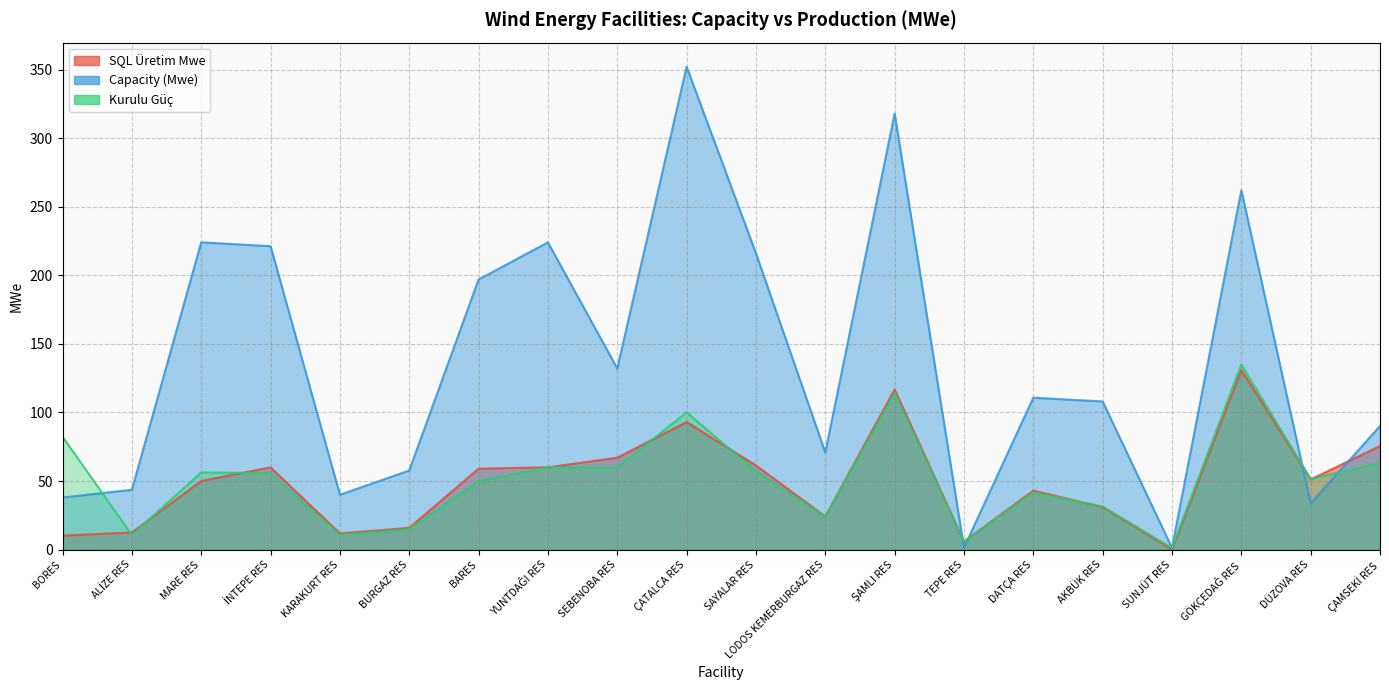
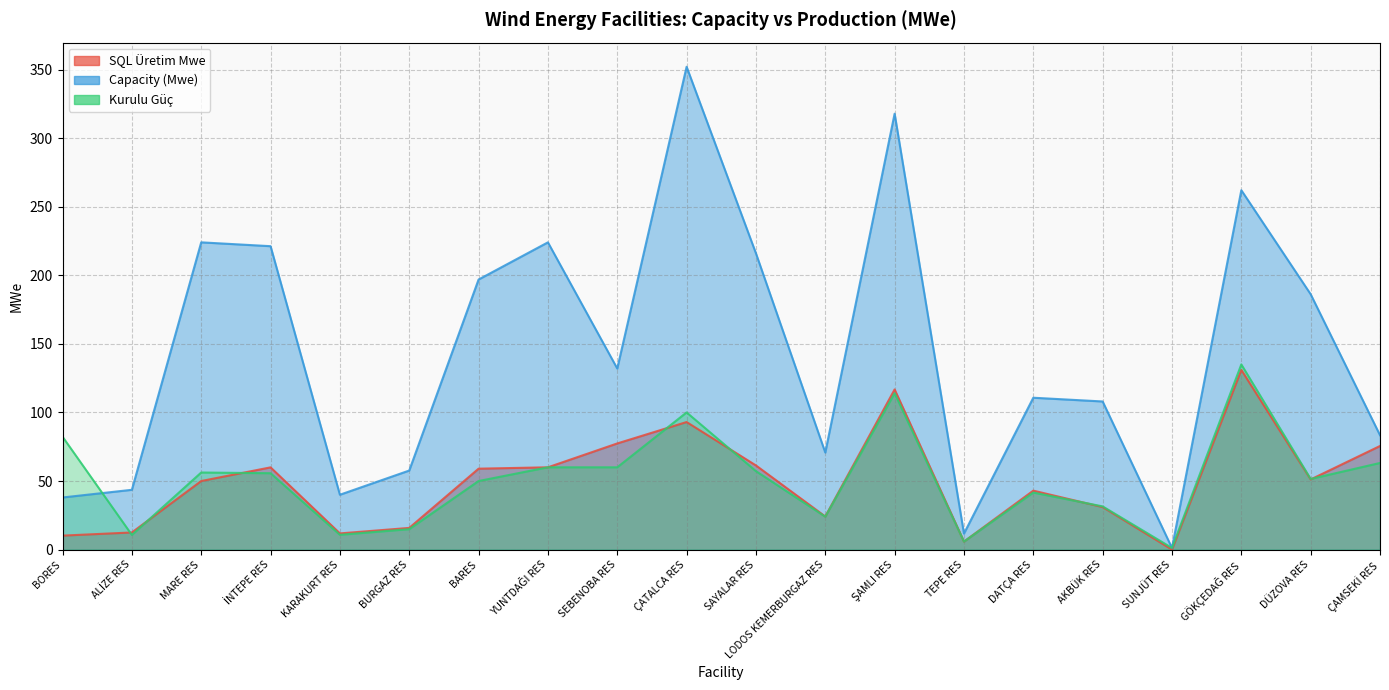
  {
    "SQL Üretim Mwe": {
      "BORES": 10,
      "MARE RES": 50,
      "İNTEPE RES": 60,
      "BARES": 59,
-     "SEBENOBA RES": 67,
+     "SEBENOBA RES": 77,
      "ÇATALCA RES": 93,
      "SAYALAR RES": 61,
      "ŞAMLI RES": 117,
      "GÖKÇEDAĞ RES": 131,
      "ÇAMSEKİ RES": 76
    },
    "Capacity (Mwe)": {
      "BORES": 38,
      "ALİZE RES": 44,
      "MARE RES": 224,
      "İNTEPE RES": 221,
      "KARAKURT RES": 40,
      "BURGAZ RES": 58,
      "BARES": 197,
      "YUNTDAĞI RES": 224,
      "SEBENOBA RES": 132,
      "ÇATALCA RES": 352,
      "SAYALAR RES": 216,
      "LODOS KEMERBURGAZ RES": 71,
      "ŞAMLI RES": 318,
-     "TEPE RES": 1,
+     "TEPE RES": 12,
      "DATÇA RES": 111,
      "AKBÜK RES": 108,
      "GÖKÇEDAĞ RES": 262,
-     "DÜZOVA RES": 34,
-     "ÇAMSEKİ RES": 90
+     "DÜZOVA RES": 186,
+     "ÇAMSEKİ RES": 83
    },
    "Kurulu Güç": {
      "BORES": 82,
      "MARE RES": 56,
      "İNTEPE RES": 56,
      "BARES": 50,
      "SEBENOBA RES": 60,
      "ÇATALCA RES": 100,
      "SAYALAR RES": 57,
      "ŞAMLI RES": 114,
      "GÖKÇEDAĞ RES": 135,
      "ÇAMSEKİ RES": 63
    }
  }
